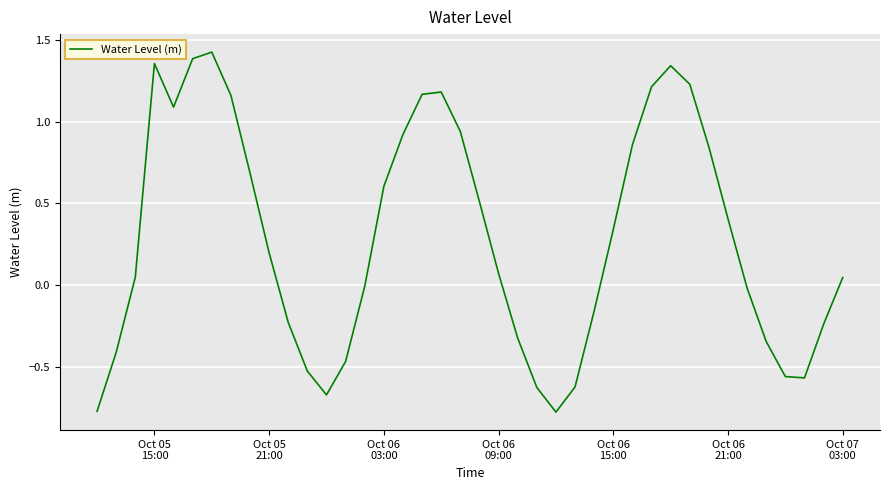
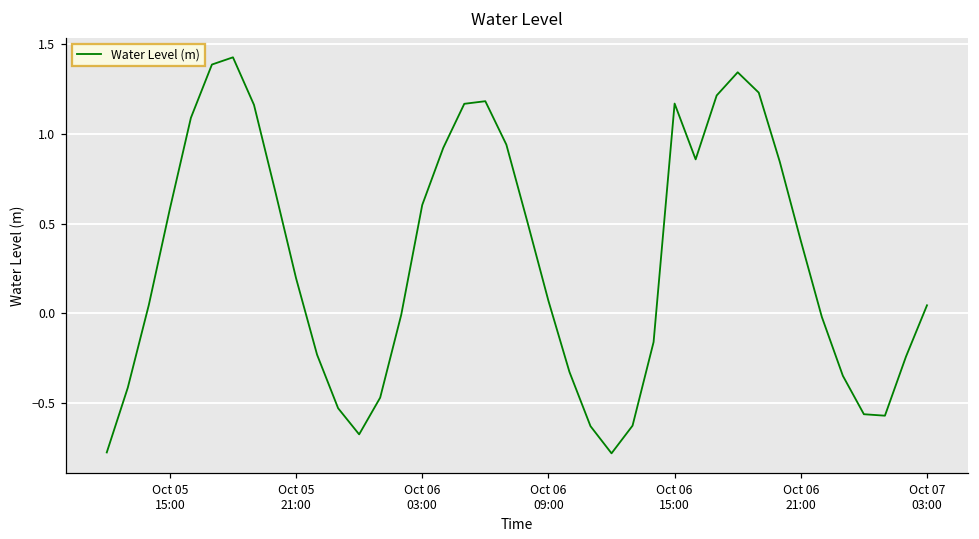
  {
-   "Oct 05 15:00": 1.36,
+   "Oct 05 15:00": 0.58,
    "Oct 05 21:00": 0.20,
    "Oct 06 03:00": 0.60,
    "Oct 06 09:00": 0.07,
-   "Oct 06 15:00": 0.34,
+   "Oct 06 15:00": 1.17,
    "Oct 06 21:00": 0.41,
    "Oct 07 03:00": 0.05
  }
